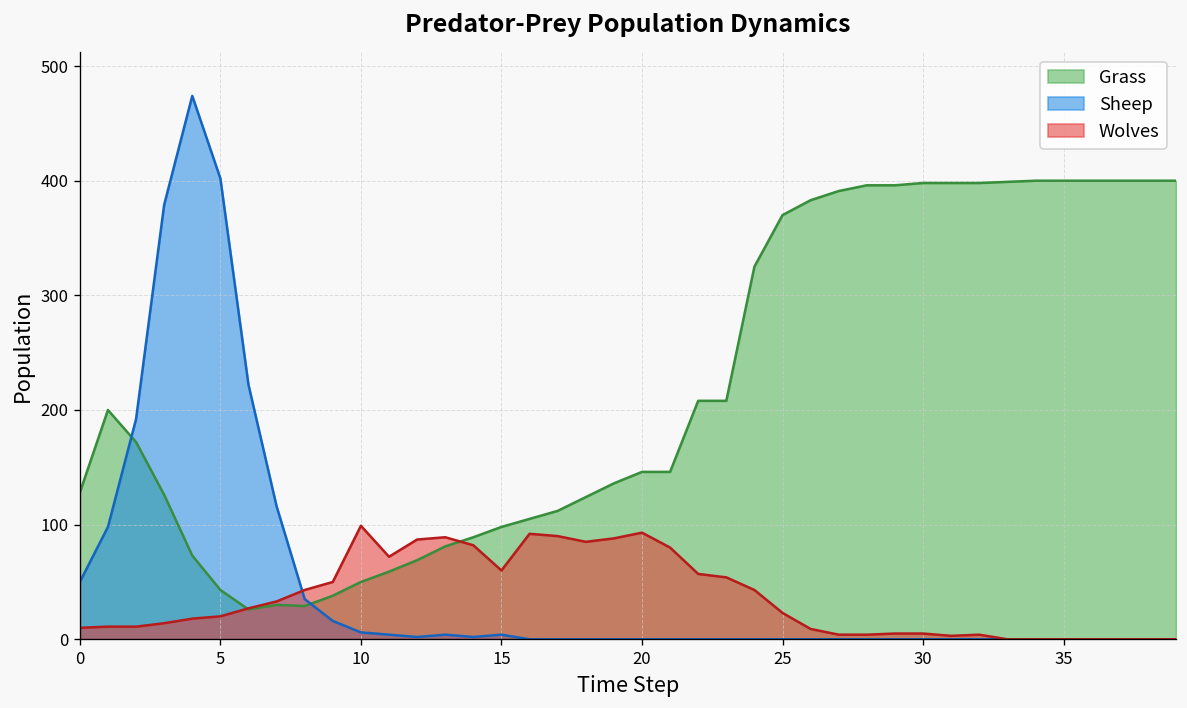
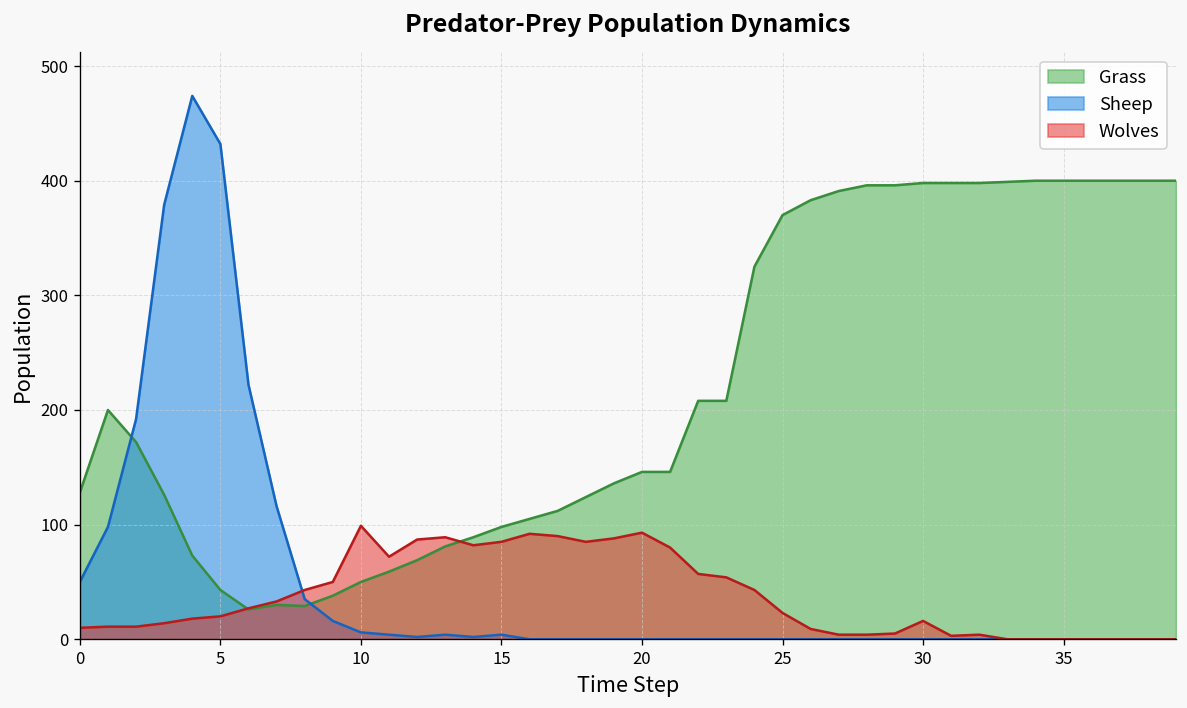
  {
    "Grass": {
      "0": 130,
      "5": 40,
      "10": 50,
      "15": 100,
      "20": 150,
      "25": 370,
      "30": 400,
      "35": 400
    },
    "Sheep": {
      "0": 50,
-     "5": 400,
+     "5": 430,
      "10": 10,
      "15": 0,
      "20": 0,
      "25": 0,
      "30": 0
    },
    "Wolves": {
      "0": 10,
      "5": 20,
      "10": 100,
-     "15": 60,
+     "15": 90,
      "20": 90,
      "25": 20,
-     "30": 10
+     "30": 20
    }
  }
